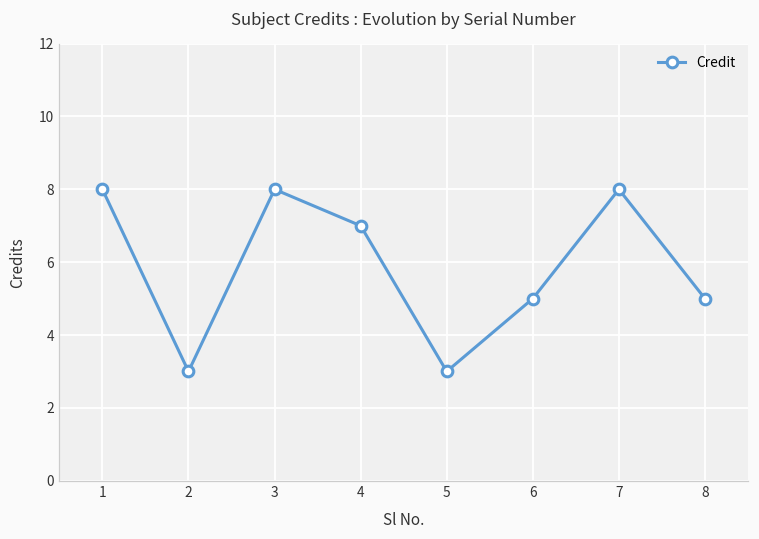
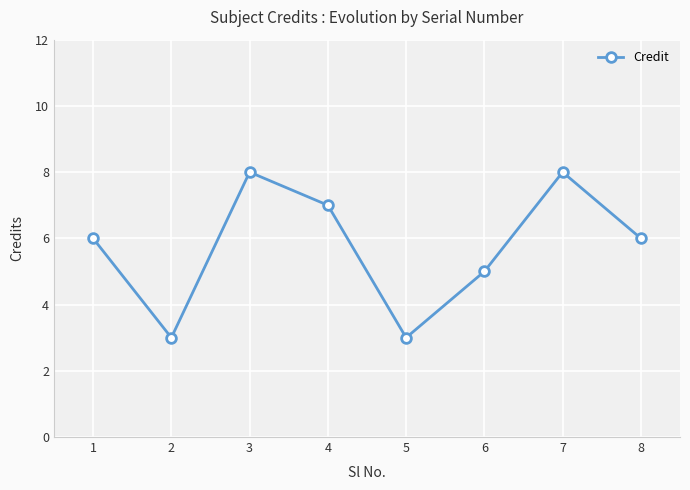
  {
-   "1": 8,
+   "1": 6,
    "2": 3,
    "3": 8,
    "4": 7,
    "5": 3,
    "6": 5,
    "7": 8,
-   "8": 5
+   "8": 6
  }
